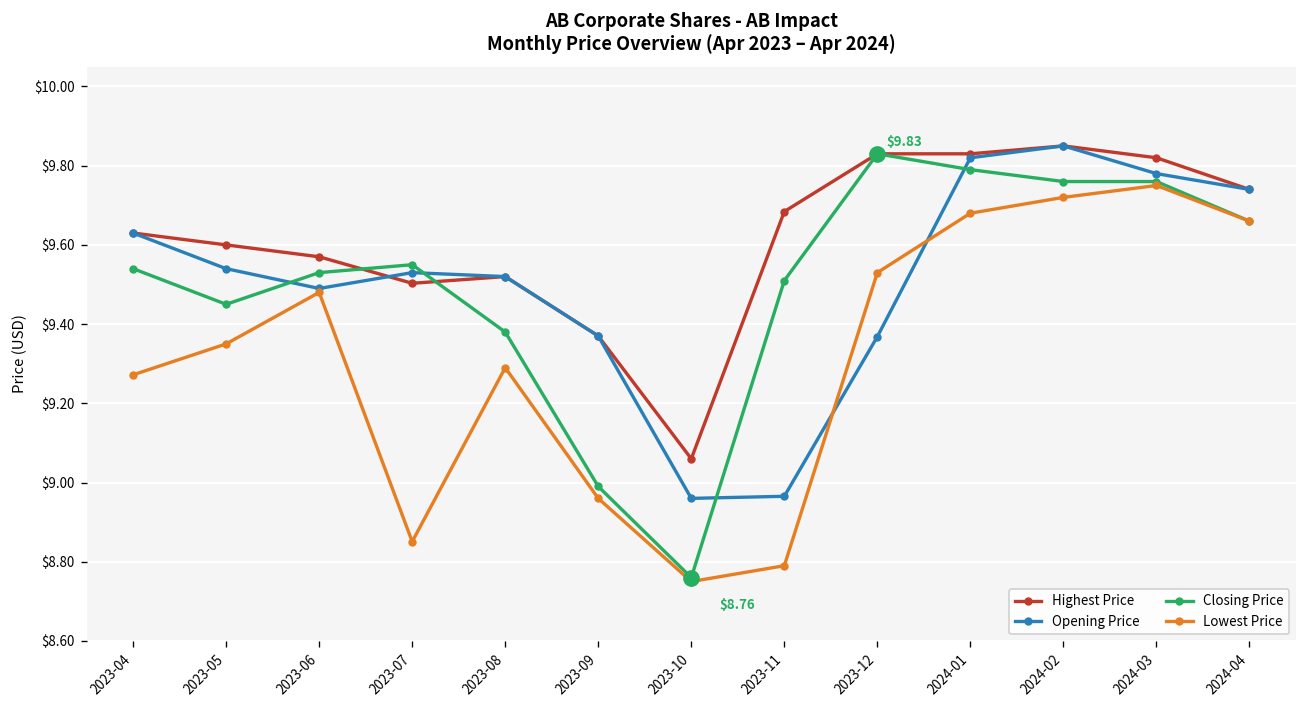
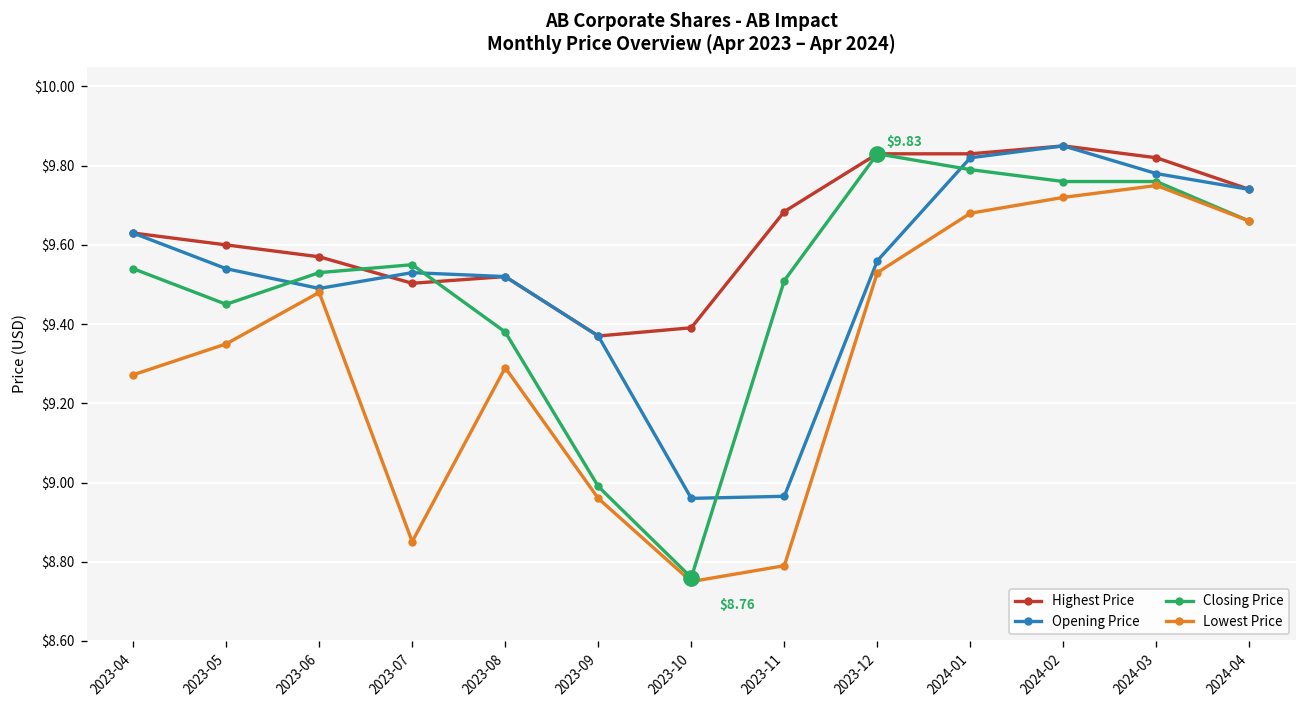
  {
    "Highest Price": {
      "2023-05": "$9.60",
      "2023-06": "$9.57",
      "2023-07": "$9.50",
-     "2023-10": "$9.06",
+     "2023-10": "$9.39",
      "2023-11": "$9.68",
      "2024-01": "$9.83",
      "2024-03": "$9.82"
    },
    "Opening Price": {
      "2023-05": "$9.54",
      "2023-06": "$9.49",
      "2023-07": "$9.53",
      "2023-10": "$8.96",
      "2023-11": "$8.97",
-     "2023-12": "$9.37",
+     "2023-12": "$9.56",
      "2024-01": "$9.82",
      "2024-03": "$9.78"
    },
    "Lowest Price": {
      "2023-04": "$9.27",
      "2023-05": "$9.35",
      "2023-06": "$9.48",
      "2023-07": "$8.85",
      "2023-08": "$9.29",
      "2023-09": "$8.96",
      "2023-10": "$8.75",
      "2023-11": "$8.79",
      "2023-12": "$9.53",
      "2024-01": "$9.68",
      "2024-02": "$9.72",
      "2024-03": "$9.75"
    }
  }
